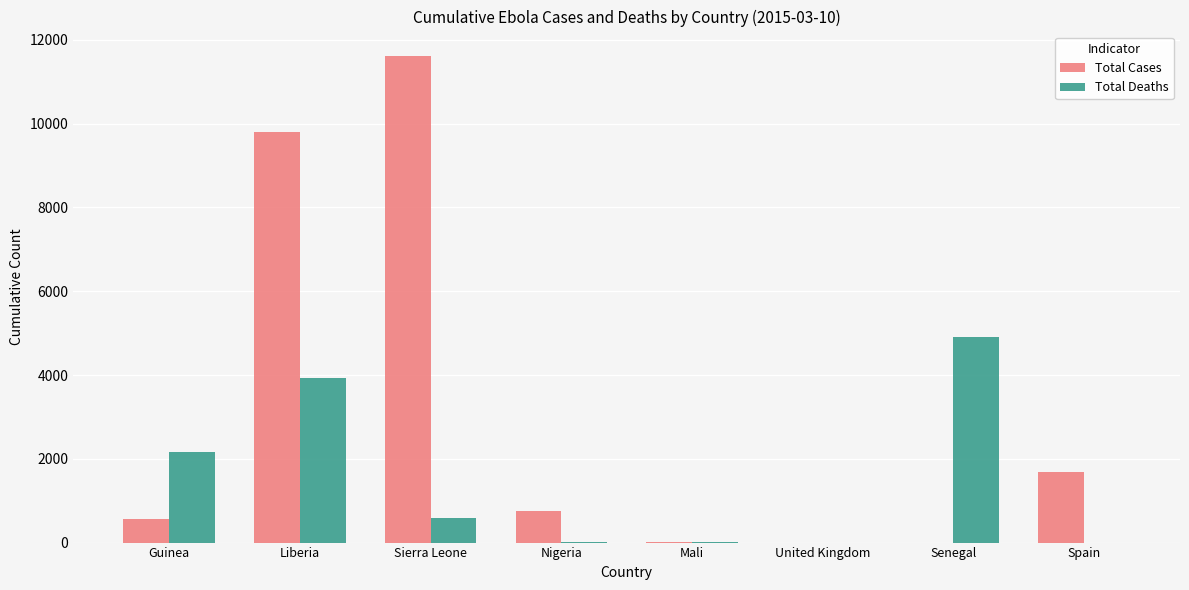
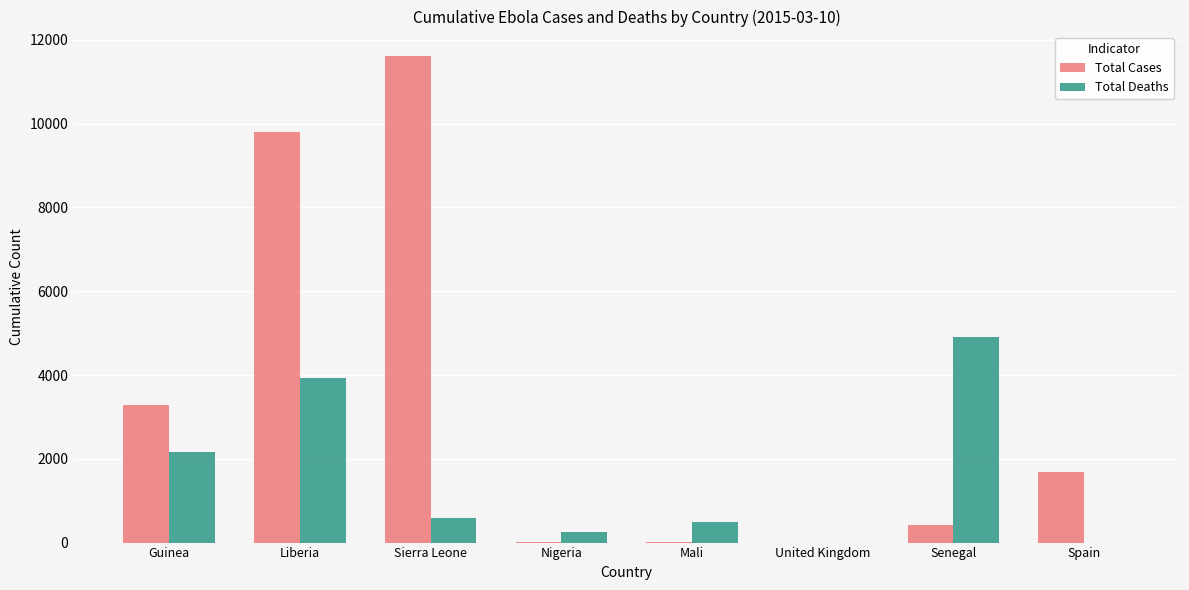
  {
    "Total Cases": {
-     "Guinea": 600,
+     "Guinea": 3300,
      "Liberia": 9800,
      "Sierra Leone": 11600,
-     "Nigeria": 800,
-     "Senegal": 0,
+     "Nigeria": 0,
+     "Senegal": 400,
      "Spain": 1700
    },
    "Total Deaths": {
      "Guinea": 2200,
      "Liberia": 3900,
      "Sierra Leone": 600,
-     "Nigeria": 0,
-     "Mali": 0,
+     "Nigeria": 200,
+     "Mali": 500,
      "United Kingdom": 0,
      "Senegal": 4900,
      "Spain": 0
    }
  }
